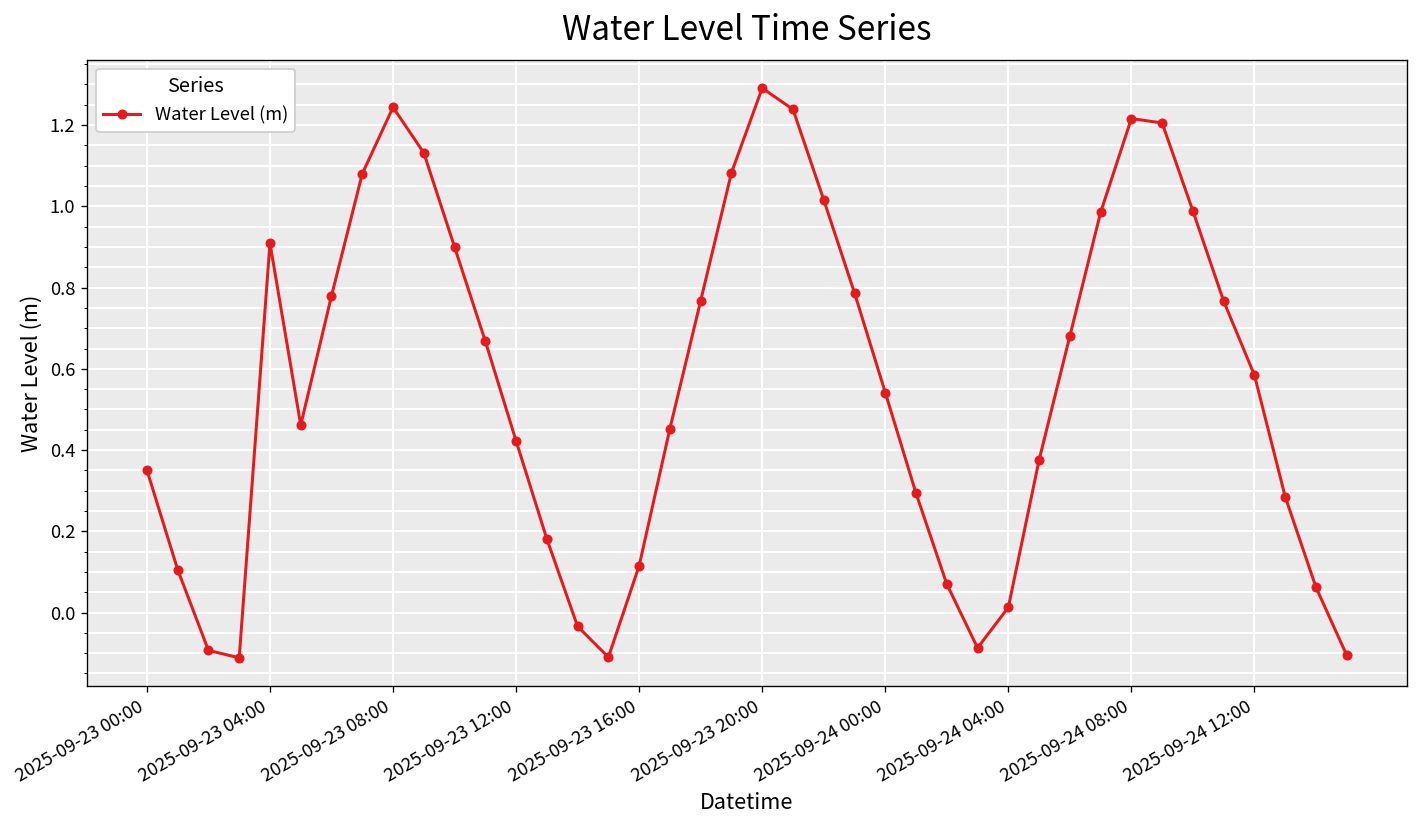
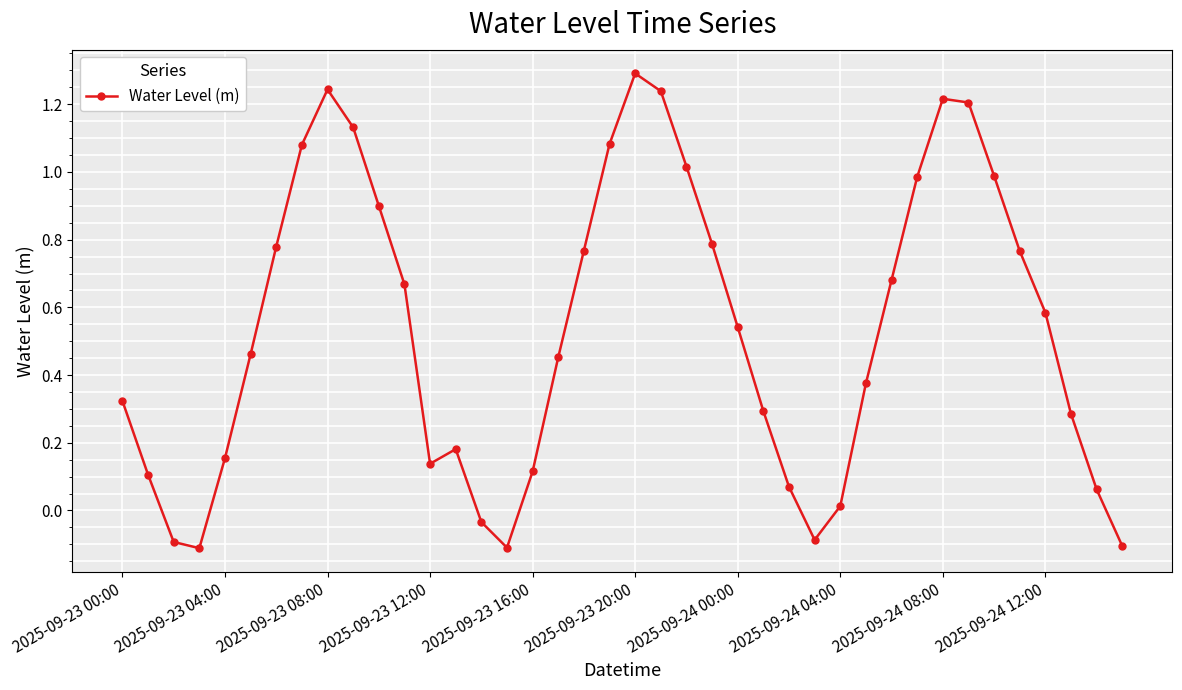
  {
-   "2025-09-23 00:00": 0.35,
-   "2025-09-23 04:00": 0.91,
+   "2025-09-23 00:00": 0.32,
+   "2025-09-23 04:00": 0.15,
    "2025-09-23 08:00": 1.24,
-   "2025-09-23 12:00": 0.42,
+   "2025-09-23 12:00": 0.14,
    "2025-09-23 16:00": 0.12,
    "2025-09-23 20:00": 1.29,
    "2025-09-24 00:00": 0.54,
    "2025-09-24 04:00": 0.01,
    "2025-09-24 08:00": 1.22,
    "2025-09-24 12:00": 0.58
  }
